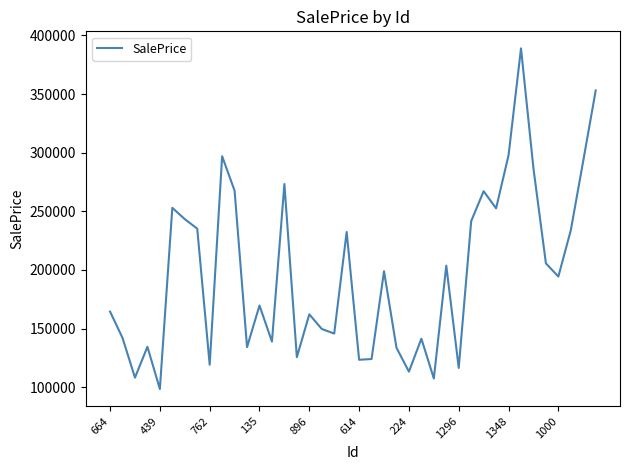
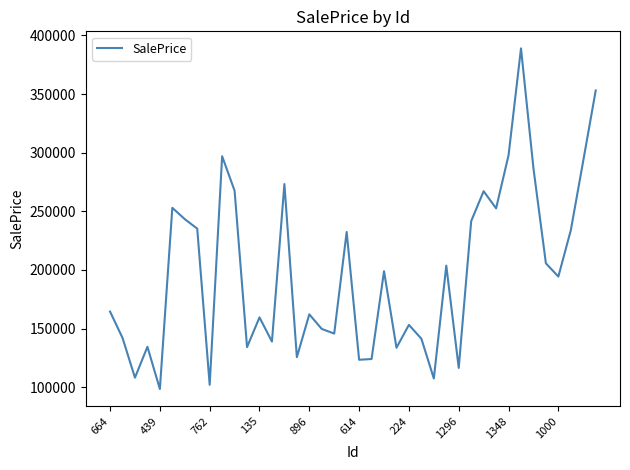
  {
    "664": 164000,
    "439": 98000,
-   "762": 119000,
-   "135": 170000,
+   "762": 102000,
+   "135": 160000,
    "896": 162000,
    "614": 123000,
-   "224": 113000,
+   "224": 153000,
    "1296": 116000,
    "1348": 298000,
    "1000": 194000
  }
